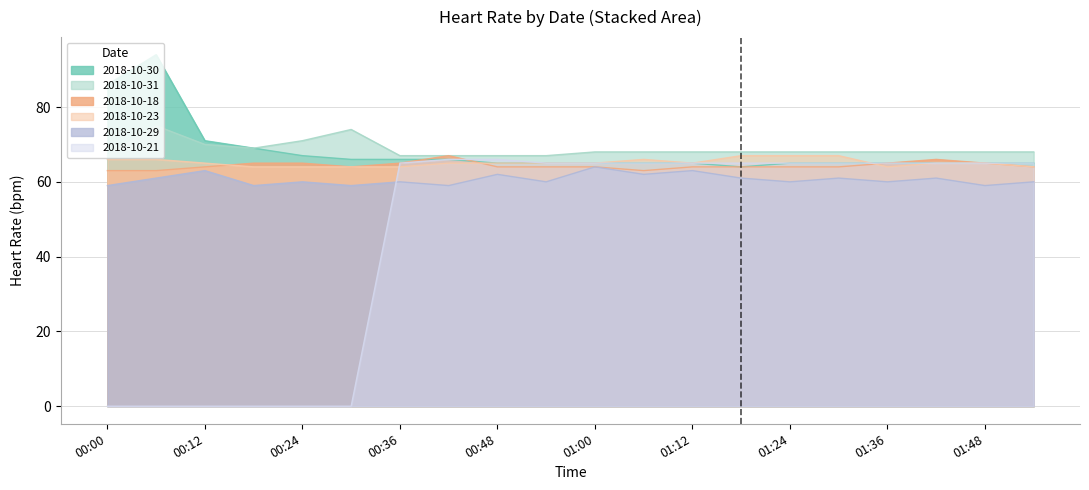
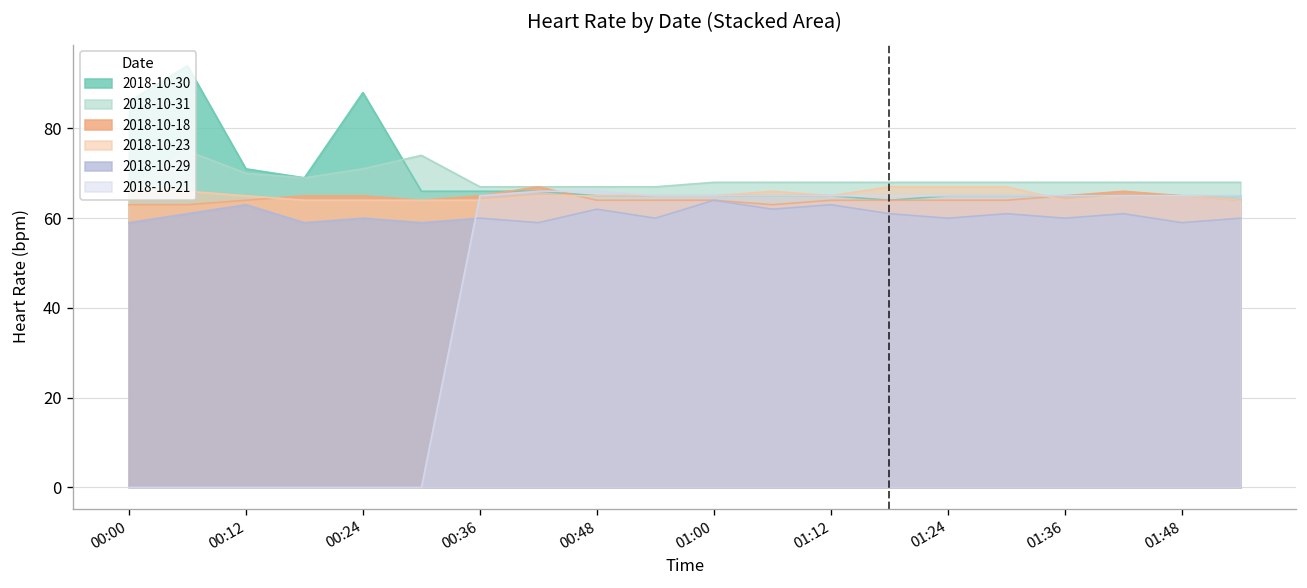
  {
    "2018-10-30": {
      "00:12": 71,
-     "00:24": 67,
+     "00:24": 88,
      "00:36": 66
    }
  }
